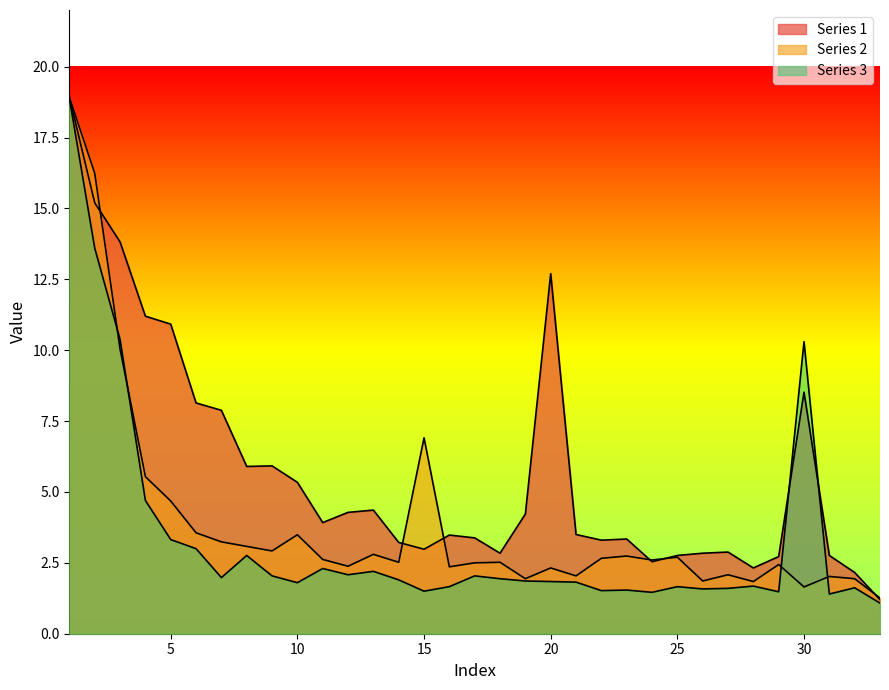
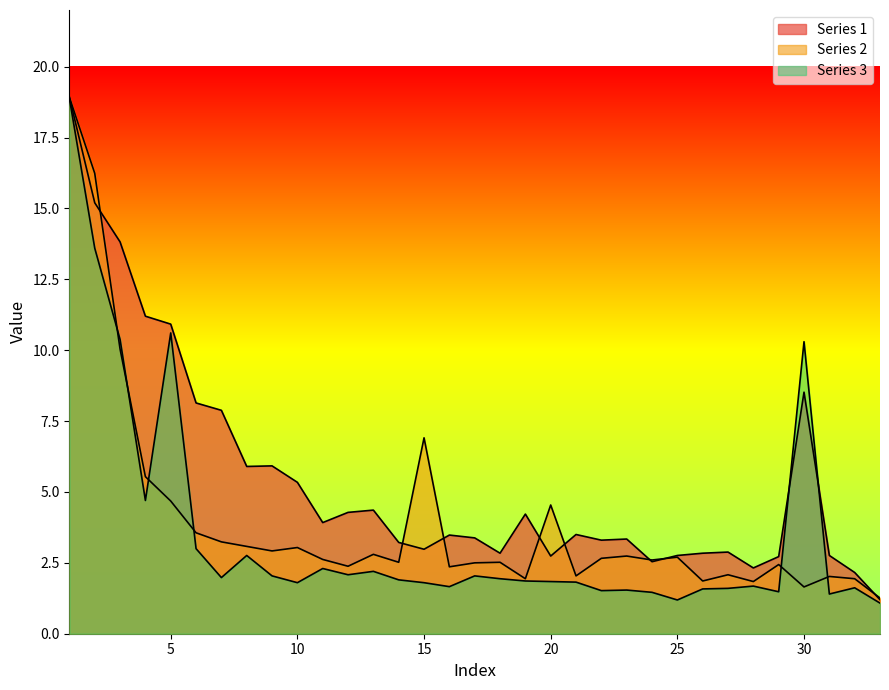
  {
    "Series 1": {
      "5": 10.9,
      "10": 5.3,
      "15": 3.0,
-     "20": 12.7,
+     "20": 2.7,
      "30": 8.5
    },
    "Series 2": {
      "5": 4.7,
-     "10": 3.5,
+     "10": 3.0,
      "15": 6.9,
-     "20": 2.3,
+     "20": 4.5,
      "30": 1.7
    },
    "Series 3": {
-     "5": 3.3,
+     "5": 10.6,
      "10": 1.8,
-     "15": 1.5,
+     "15": 1.8,
      "20": 1.8,
-     "25": 1.7,
+     "25": 1.2,
      "30": 10.3
    }
  }
